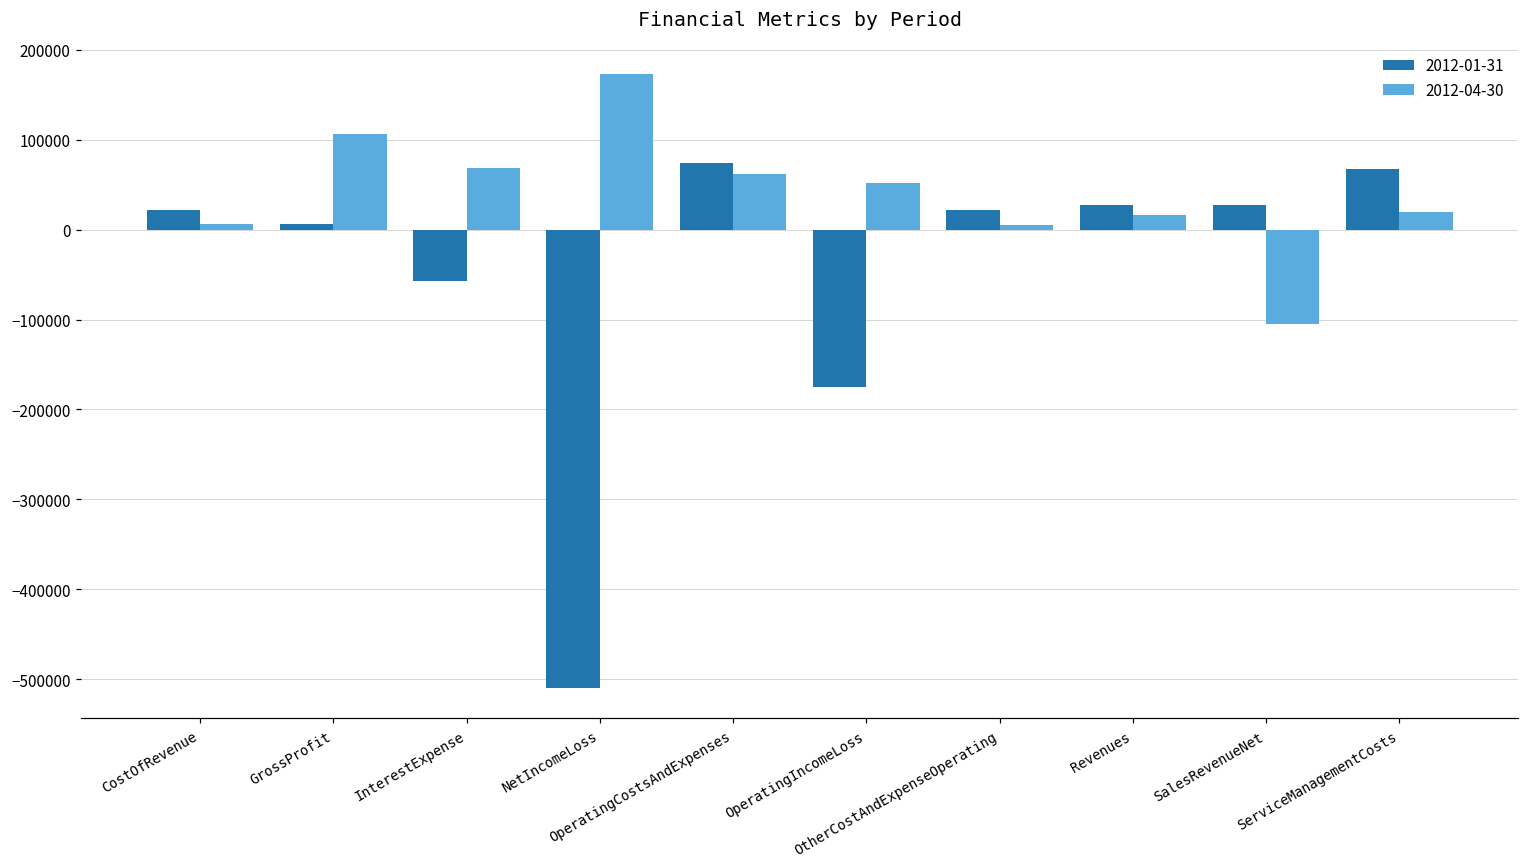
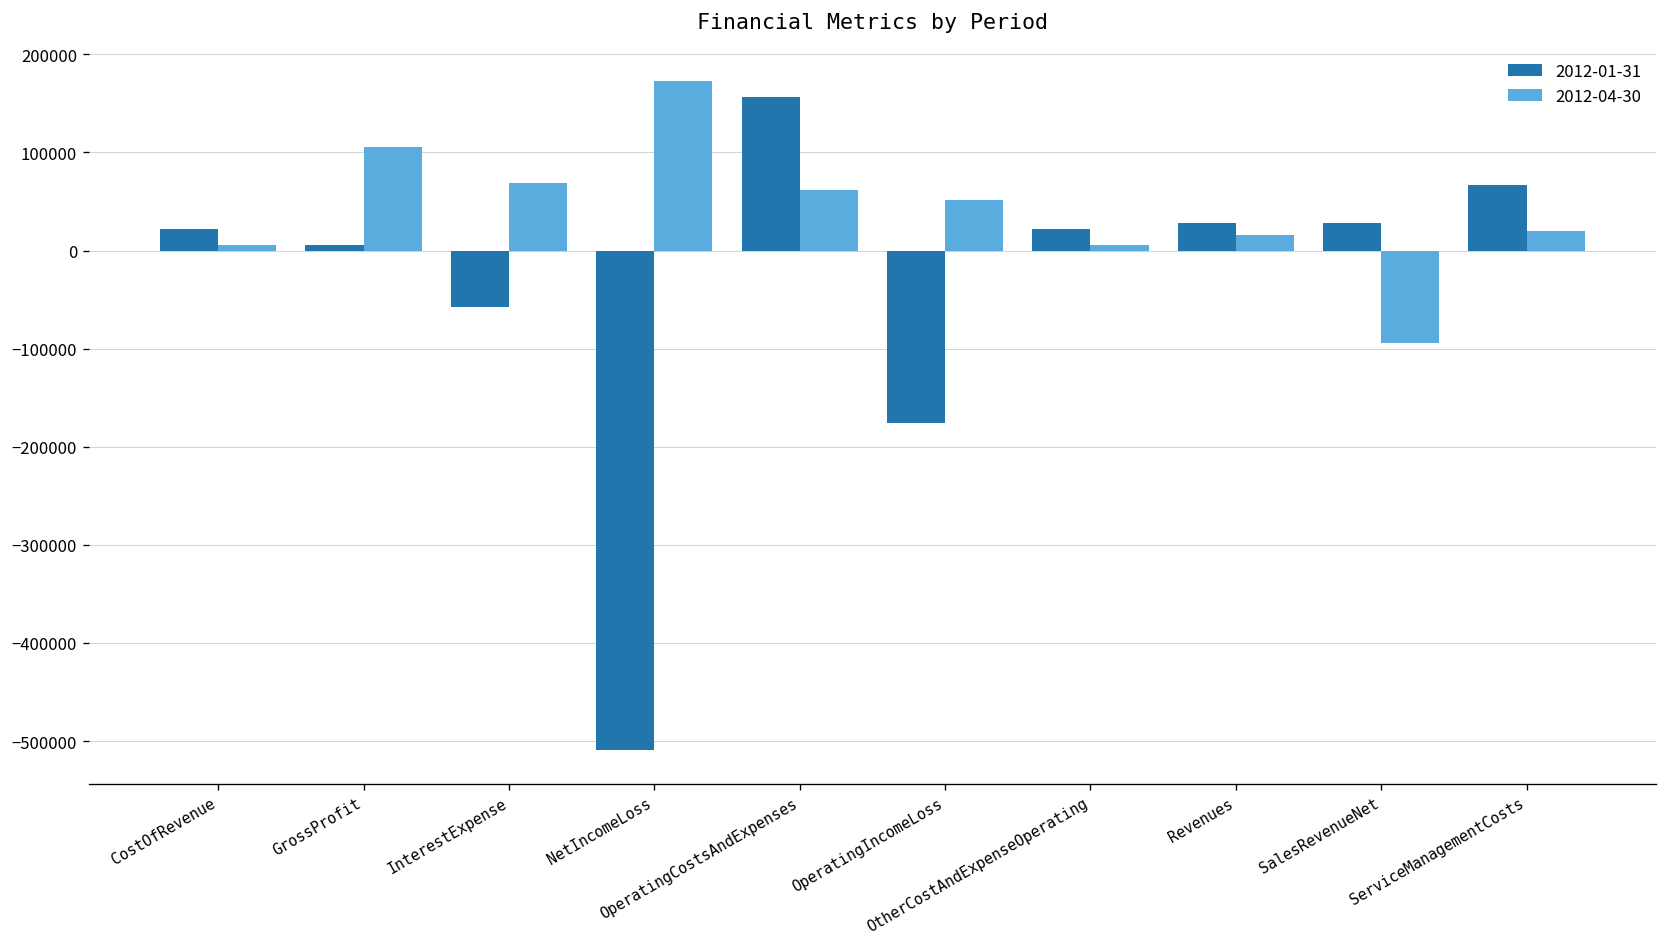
  {
    "2012-01-31": {
      "CostOfRevenue": 20000,
      "GrossProfit": 10000,
      "InterestExpense": -60000,
      "NetIncomeLoss": -510000,
-     "OperatingCostsAndExpenses": 70000,
+     "OperatingCostsAndExpenses": 160000,
      "OperatingIncomeLoss": -180000,
      "OtherCostAndExpenseOperating": 20000,
      "Revenues": 30000,
      "SalesRevenueNet": 30000,
      "ServiceManagementCosts": 70000
    },
    "2012-04-30": {
      "CostOfRevenue": 10000,
      "GrossProfit": 110000,
      "InterestExpense": 70000,
      "NetIncomeLoss": 170000,
      "OperatingCostsAndExpenses": 60000,
      "OperatingIncomeLoss": 50000,
      "OtherCostAndExpenseOperating": 10000,
      "Revenues": 20000,
-     "SalesRevenueNet": -100000,
+     "SalesRevenueNet": -90000,
      "ServiceManagementCosts": 20000
    }
  }
